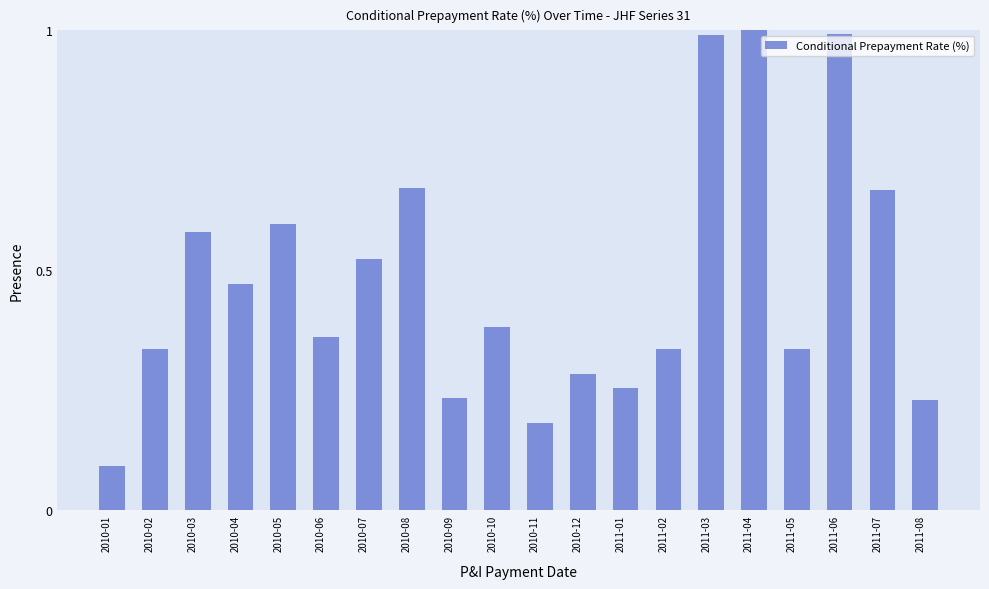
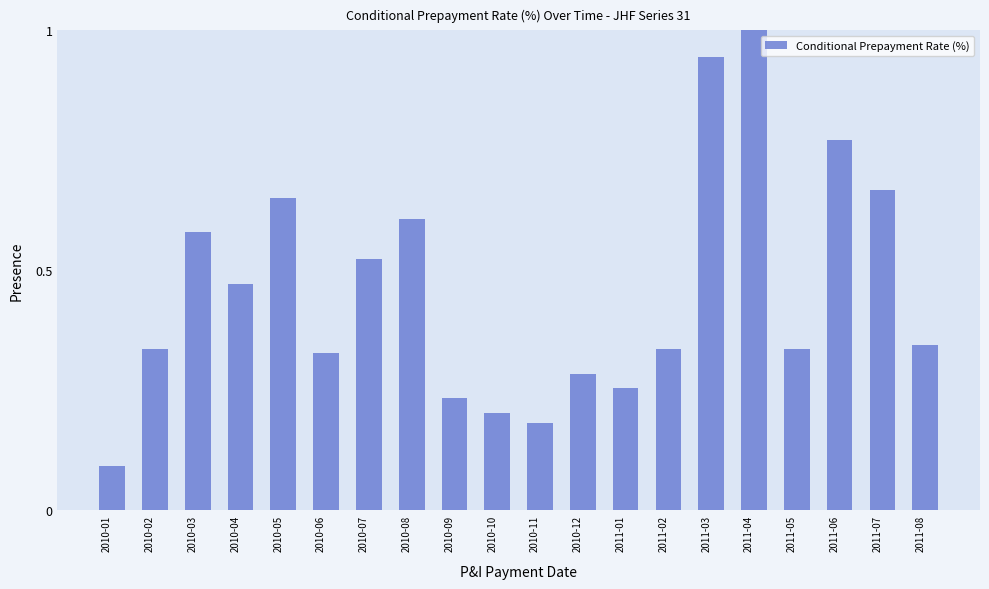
  {
    "2010-01": 0.09,
    "2010-02": 0.34,
    "2010-03": 0.58,
    "2010-04": 0.47,
-   "2010-05": 0.60,
-   "2010-06": 0.36,
+   "2010-05": 0.65,
+   "2010-06": 0.33,
    "2010-07": 0.52,
-   "2010-08": 0.67,
+   "2010-08": 0.61,
    "2010-09": 0.23,
-   "2010-10": 0.38,
+   "2010-10": 0.20,
    "2010-11": 0.18,
    "2010-12": 0.28,
    "2011-01": 0.26,
    "2011-02": 0.34,
-   "2011-03": 0.99,
+   "2011-03": 0.94,
    "2011-04": 1.00,
    "2011-05": 0.34,
-   "2011-06": 0.99,
+   "2011-06": 0.77,
    "2011-07": 0.67,
-   "2011-08": 0.23
+   "2011-08": 0.34
  }
